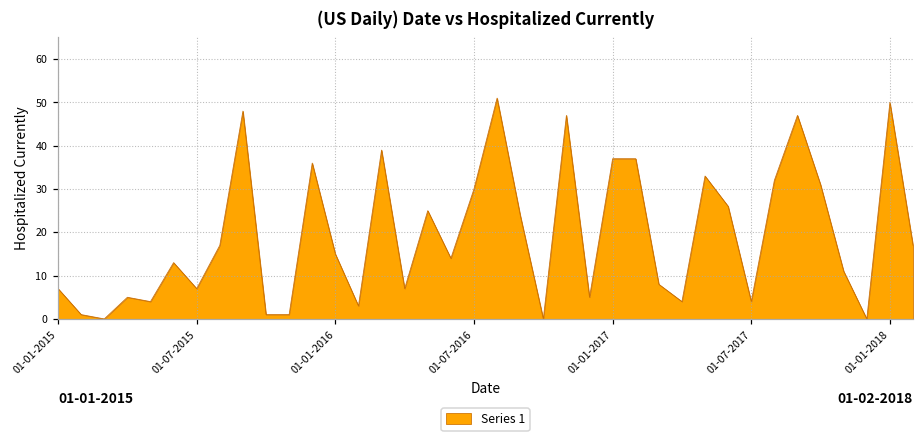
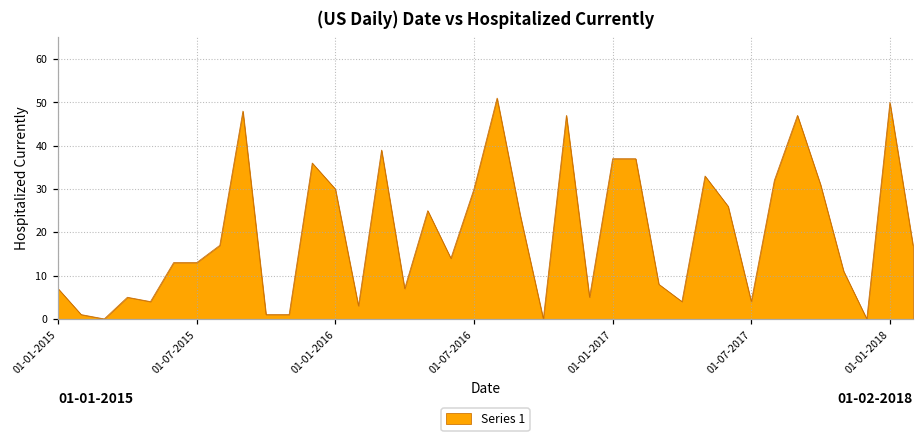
  {
    "01-01-2015": 7,
-   "01-07-2015": 7,
-   "01-01-2016": 15,
+   "01-07-2015": 13,
+   "01-01-2016": 30,
    "01-07-2016": 30,
    "01-01-2017": 37,
    "01-07-2017": 4,
    "01-01-2018": 50
  }
